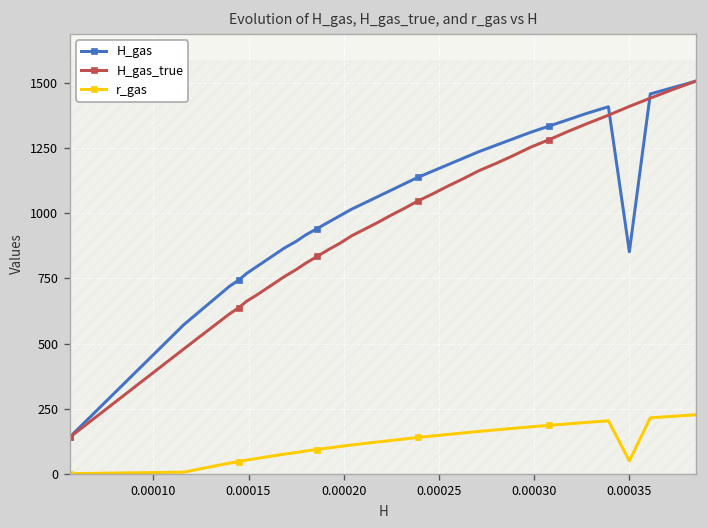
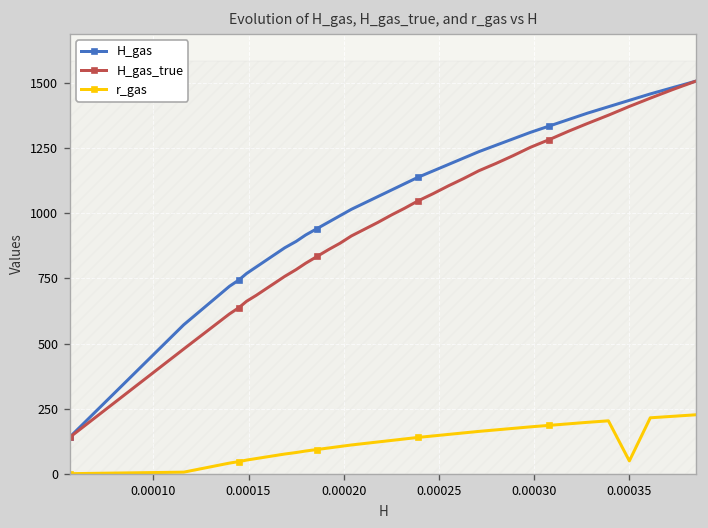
  {
    "H_gas": {
-     "0.00035": 850
+     "0.00035": 1430
    },
    "H_gas_true": {
      "0.00035": 1410
    },
    "r_gas": {
      "0.00035": 50
    }
  }
